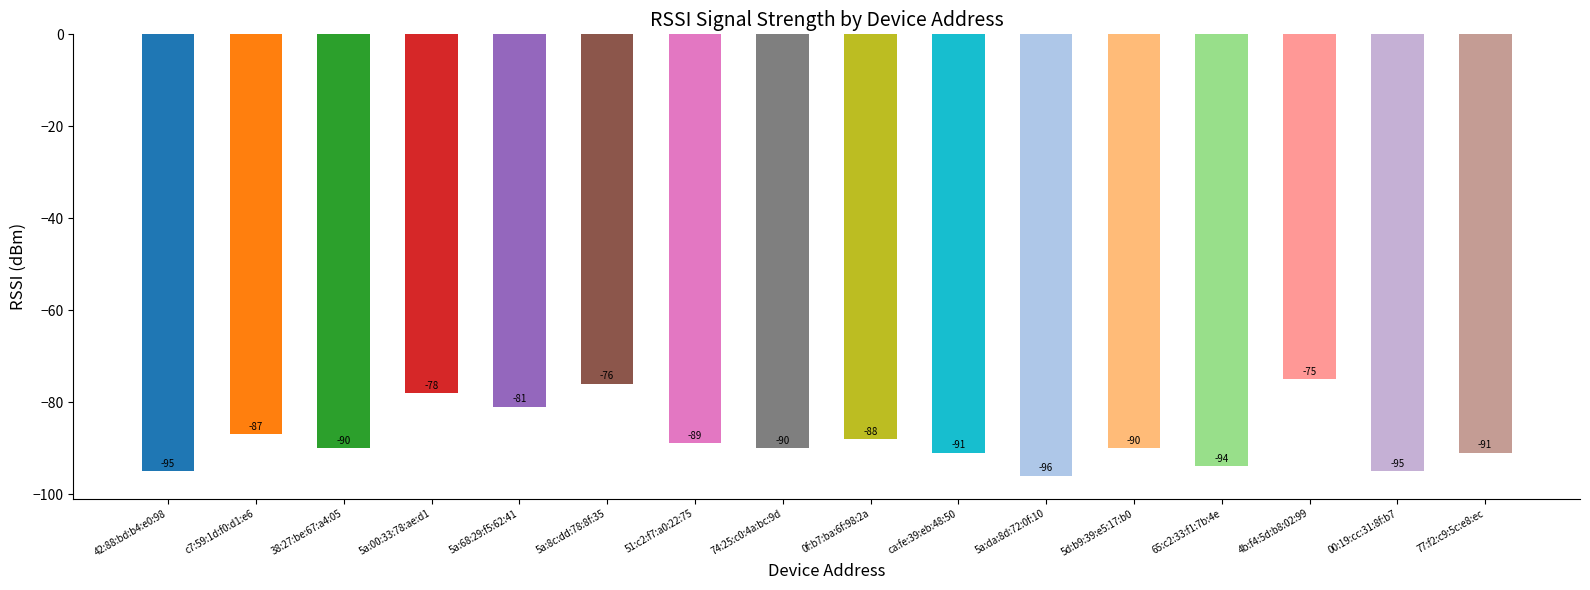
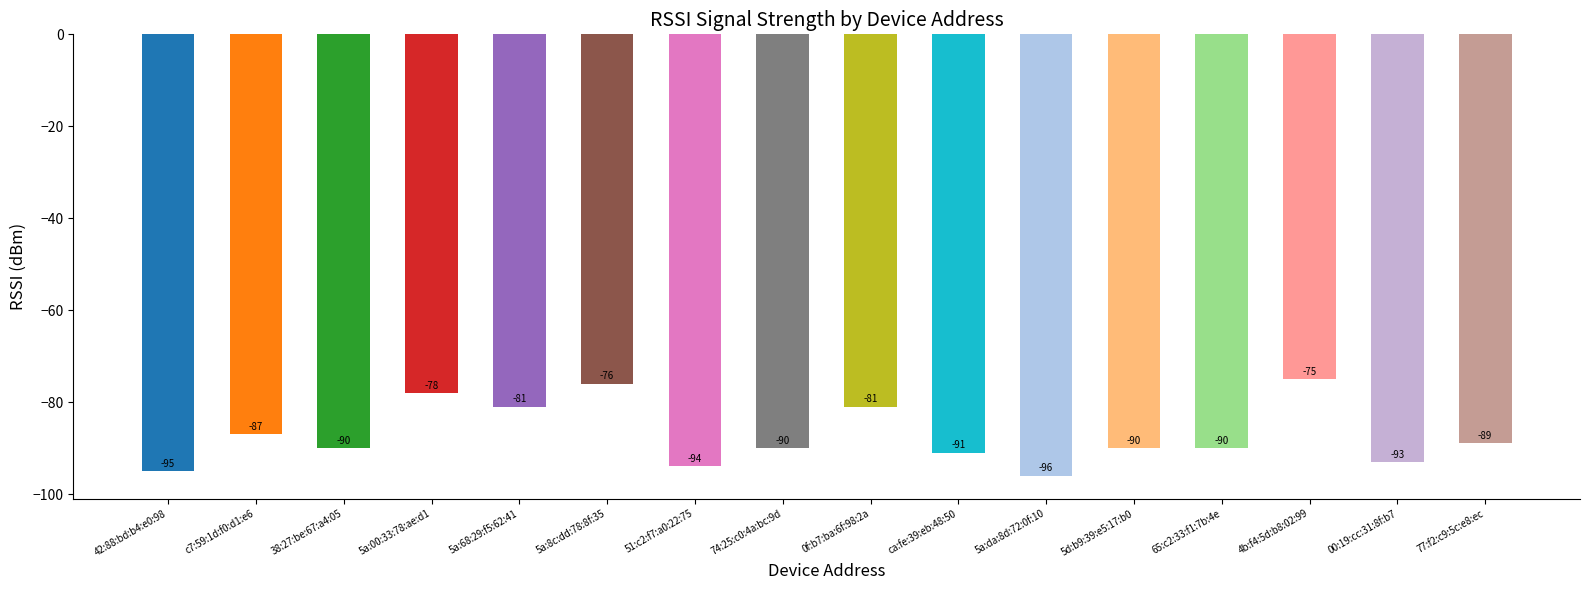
  {
    "42:88:bd:b4:e0:98": -95,
    "c7:59:1d:f0:d1:e6": -87,
    "38:27:be:67:a4:05": -90,
    "5a:00:33:78:ae:d1": -78,
    "5a:68:29:f5:62:41": -81,
    "5a:8c:dd:78:8f:35": -76,
-   "51:c2:f7:a0:22:75": -89,
+   "51:c2:f7:a0:22:75": -94,
    "74:25:c0:4a:bc:9d": -90,
-   "0f:b7:ba:6f:98:2a": -88,
+   "0f:b7:ba:6f:98:2a": -81,
    "ca:fe:39:eb:48:50": -91,
    "5a:da:8d:72:0f:10": -96,
    "5d:b9:39:e5:17:b0": -90,
-   "65:c2:33:f1:7b:4e": -94,
+   "65:c2:33:f1:7b:4e": -90,
    "4b:f4:5d:b8:02:99": -75,
-   "00:19:cc:31:8f:b7": -95,
-   "77:f2:c9:5c:e8:ec": -91
+   "00:19:cc:31:8f:b7": -93,
+   "77:f2:c9:5c:e8:ec": -89
  }
